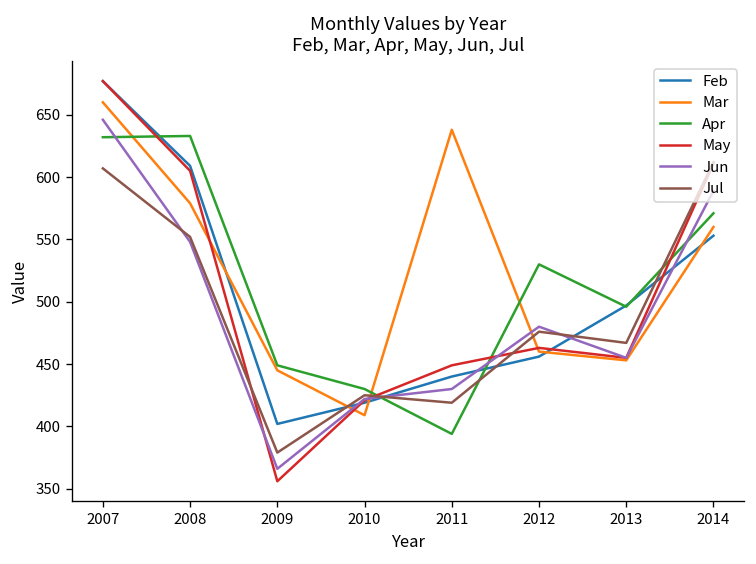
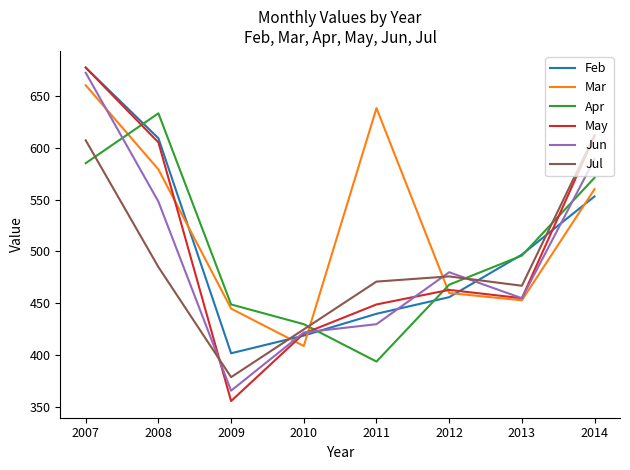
  {
    "Feb": {
      "2008": 609,
      "2009": 402,
      "2011": 440,
      "2012": 456,
      "2014": 553
    },
    "Mar": {
      "2007": 660,
      "2008": 579,
      "2009": 445,
      "2010": 409,
      "2011": 638,
      "2012": 460,
      "2014": 560
    },
    "Apr": {
-     "2007": 632,
+     "2007": 585,
      "2008": 633,
      "2009": 449,
      "2010": 430,
      "2011": 394,
-     "2012": 530,
+     "2012": 468,
      "2014": 571
    },
    "May": {
      "2008": 605,
      "2009": 356,
      "2011": 449,
      "2012": 463
    },
    "Jun": {
-     "2007": 646,
+     "2007": 672,
      "2008": 548,
      "2009": 366,
      "2011": 430,
      "2012": 480
    },
    "Jul": {
      "2007": 607,
-     "2008": 552,
+     "2008": 485,
      "2009": 379,
      "2010": 425,
-     "2011": 419,
+     "2011": 471,
      "2012": 476,
      "2013": 467
    }
  }
